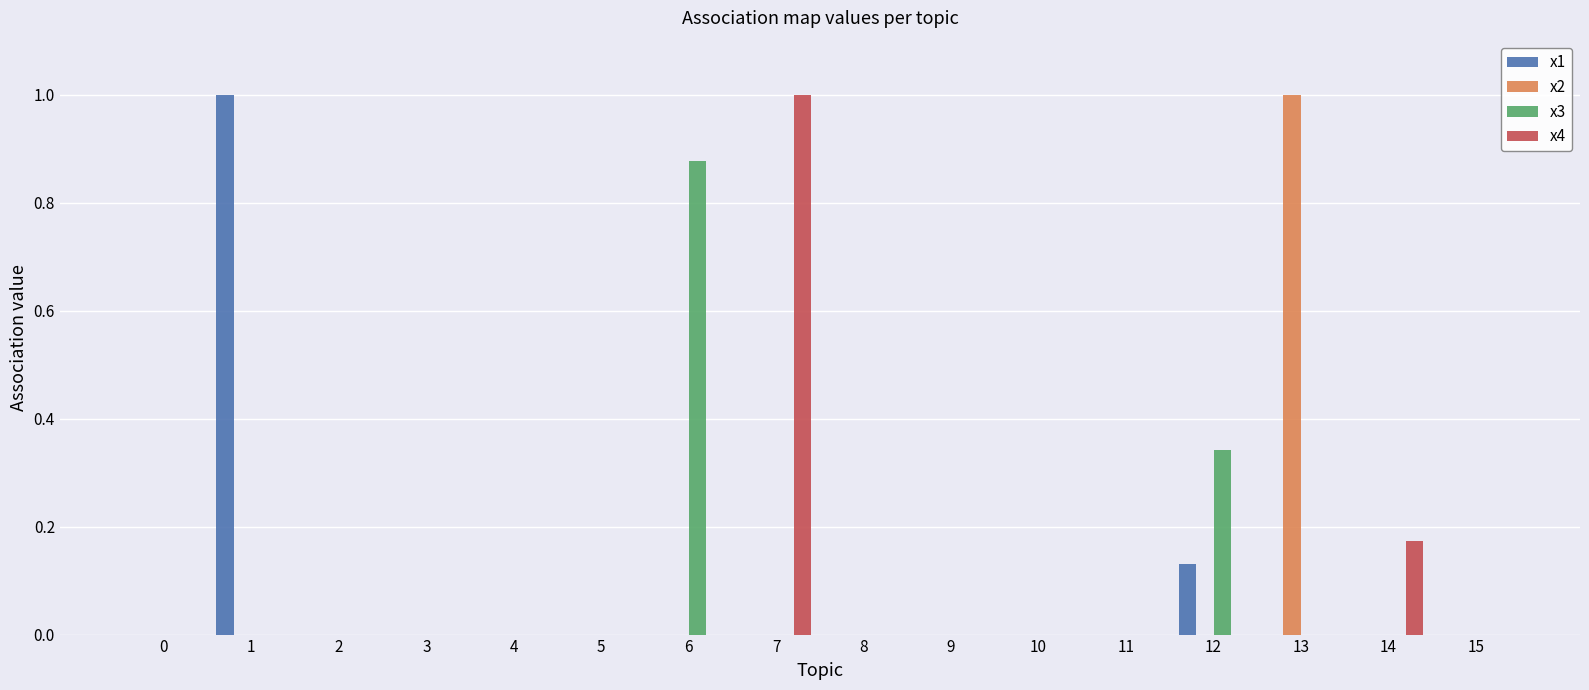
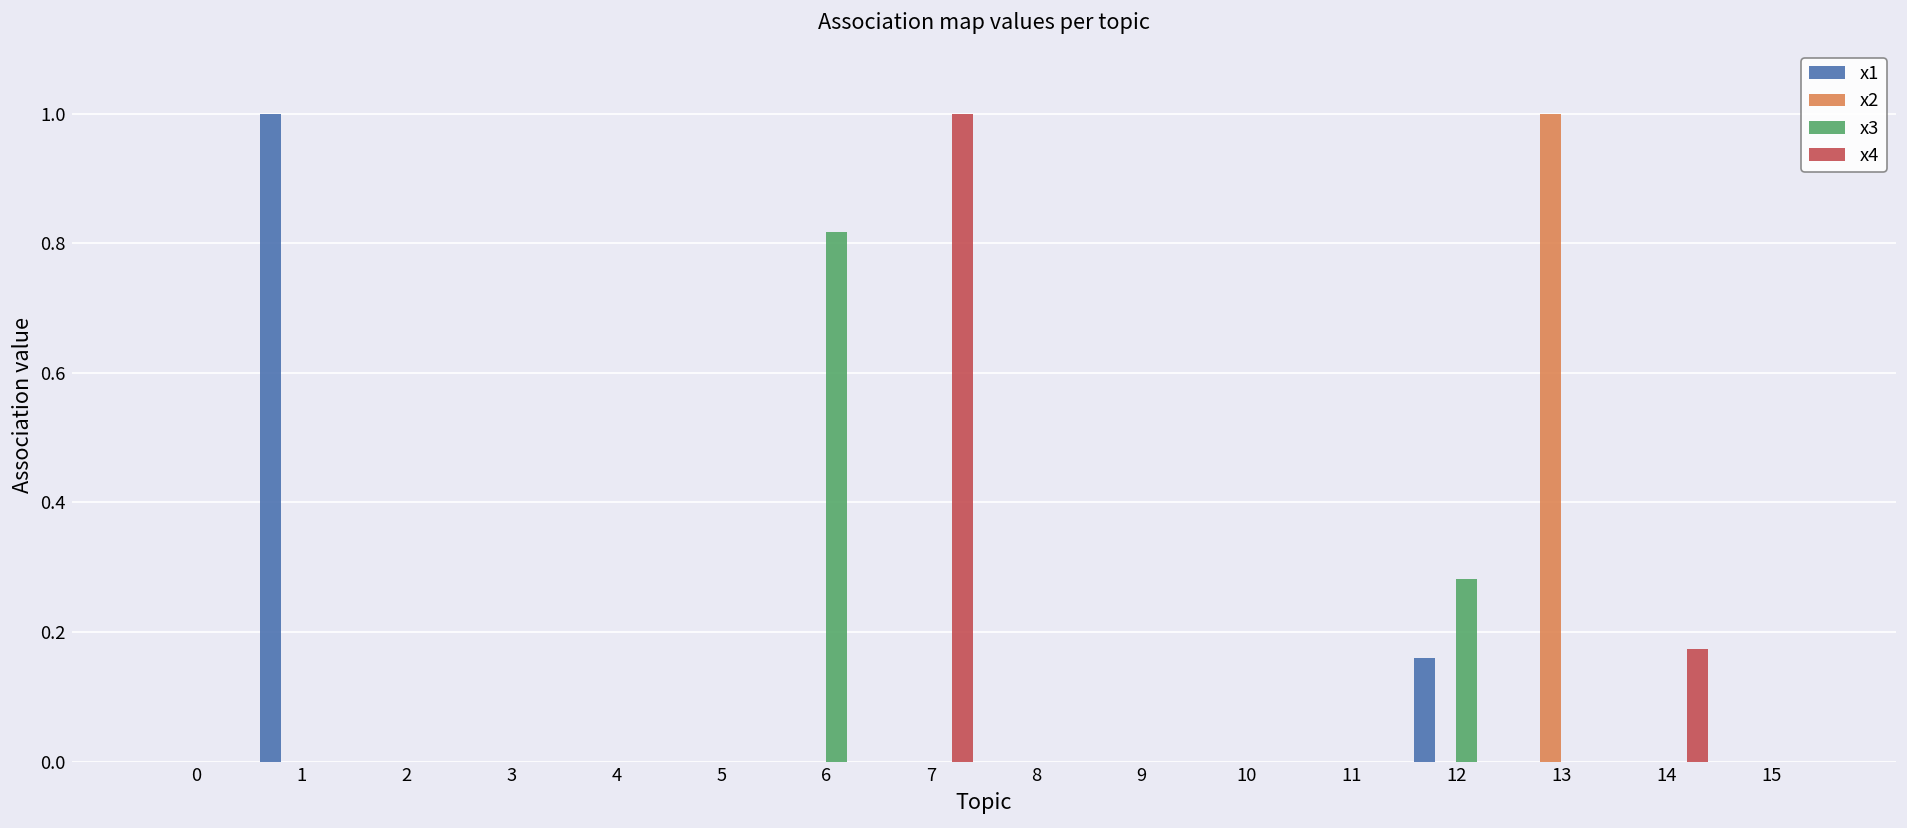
  {
    "x1": {
      "0": 0.00,
      "1": 1.00,
      "2": 0.00,
      "3": 0.00,
      "4": 0.00,
      "5": 0.00,
      "6": 0.00,
      "7": 0.00,
      "8": 0.00,
      "9": 0.00,
      "10": 0.00,
      "11": 0.00,
-     "12": 0.13,
+     "12": 0.16,
      "13": 0.00,
      "14": 0.00,
      "15": 0.00
    },
    "x3": {
      "0": 0.00,
      "1": 0.00,
      "2": 0.00,
      "3": 0.00,
      "4": 0.00,
      "5": 0.00,
-     "6": 0.88,
+     "6": 0.82,
      "7": 0.00,
      "8": 0.00,
      "9": 0.00,
      "10": 0.00,
      "11": 0.00,
-     "12": 0.34,
+     "12": 0.28,
      "13": 0.00,
      "14": 0.00,
      "15": 0.00
    }
  }
